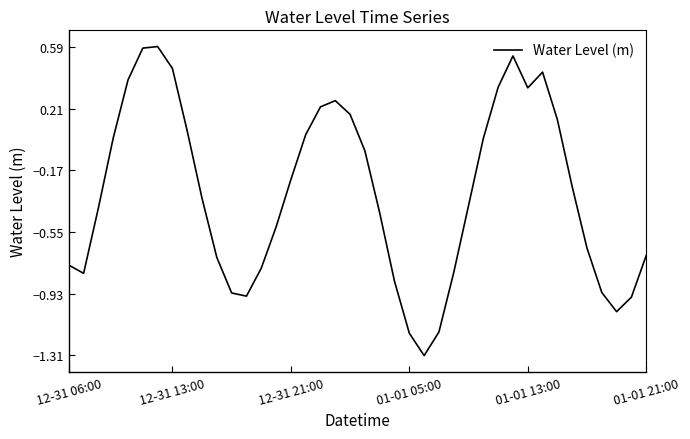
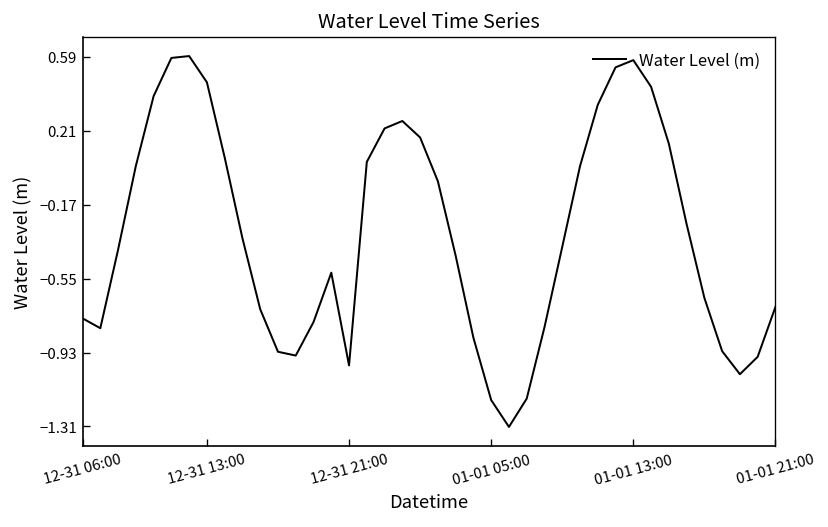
  {
    "12-31 06:00": -0.75,
    "12-31 13:00": 0.46,
-   "12-31 21:00": -0.23,
+   "12-31 21:00": -1.00,
    "01-01 05:00": -1.17,
-   "01-01 13:00": 0.34,
+   "01-01 13:00": 0.57,
    "01-01 21:00": -0.70
  }
